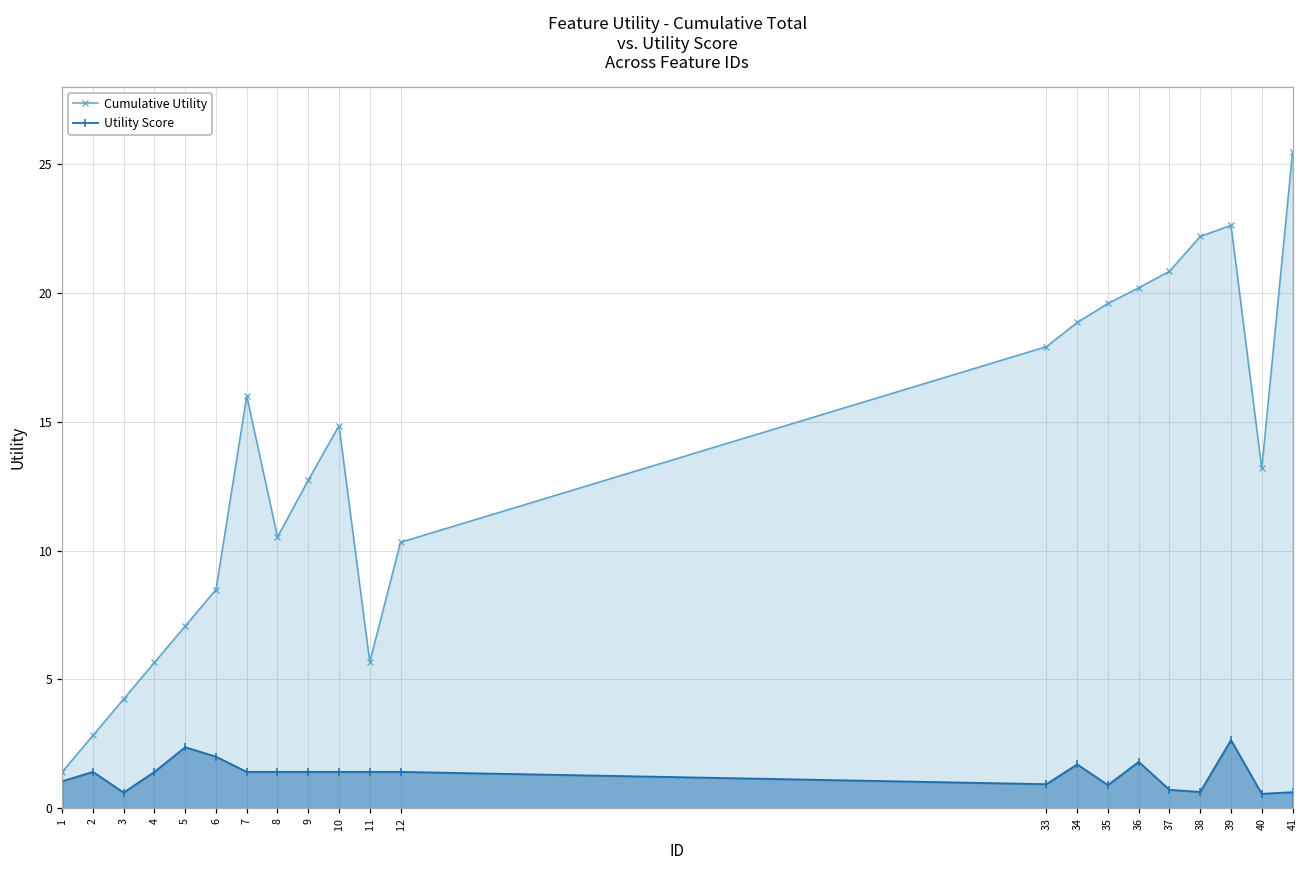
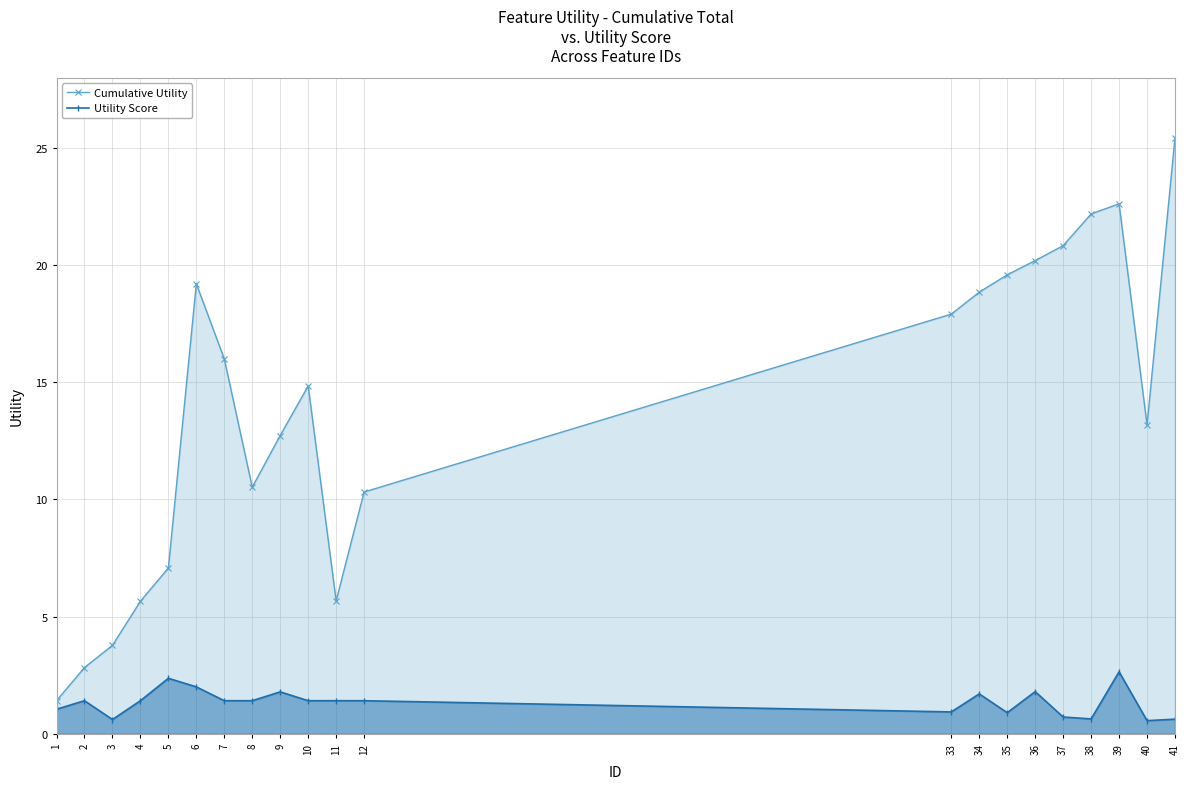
  {
    "Cumulative Utility": {
      "1": 1.4,
      "2": 2.8,
-     "3": 4.2,
+     "3": 3.8,
      "4": 5.7,
      "5": 7.1,
-     "6": 8.5,
+     "6": 19.2,
      "7": 16.0,
      "8": 10.5,
      "9": 12.7,
      "10": 14.8,
      "11": 5.7,
      "12": 10.3,
      "33": 17.9,
      "34": 18.8,
      "35": 19.6,
      "36": 20.2,
      "37": 20.8,
      "38": 22.2,
      "39": 22.6,
      "40": 13.2,
      "41": 25.4
    },
    "Utility Score": {
      "1": 1.1,
      "2": 1.4,
      "3": 0.6,
      "4": 1.4,
      "5": 2.4,
      "6": 2.0,
      "7": 1.4,
      "8": 1.4,
-     "9": 1.4,
+     "9": 1.8,
      "10": 1.4,
      "11": 1.4,
      "12": 1.4,
      "33": 0.9,
      "34": 1.7,
      "35": 0.9,
      "36": 1.8,
      "37": 0.7,
      "38": 0.6,
      "39": 2.6,
      "40": 0.6,
      "41": 0.6
    }
  }
